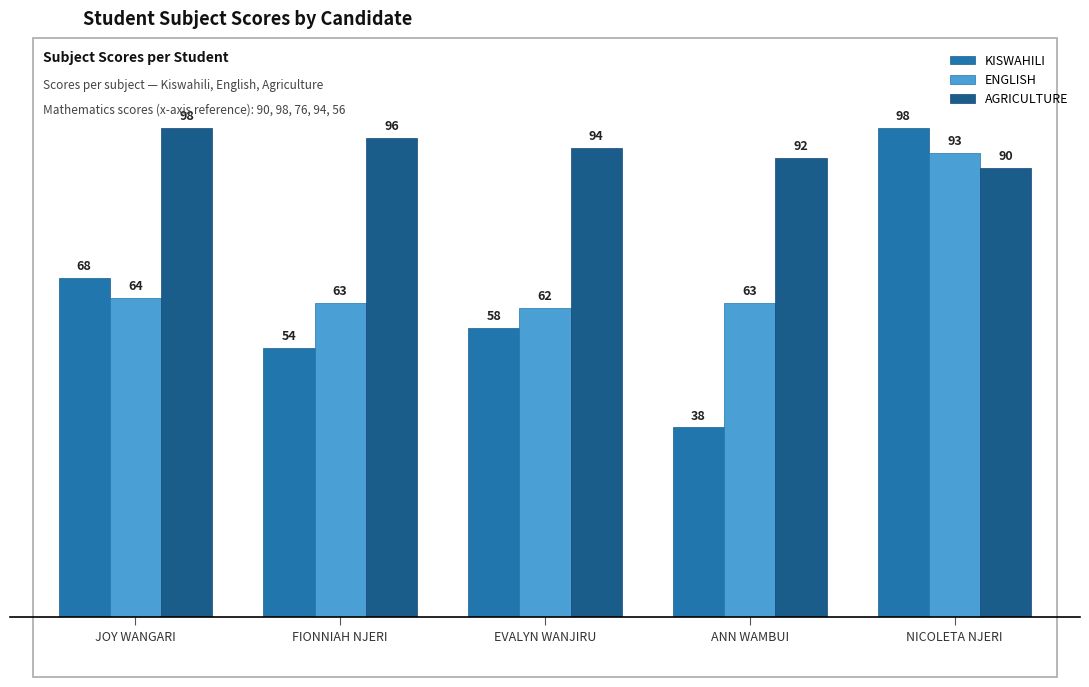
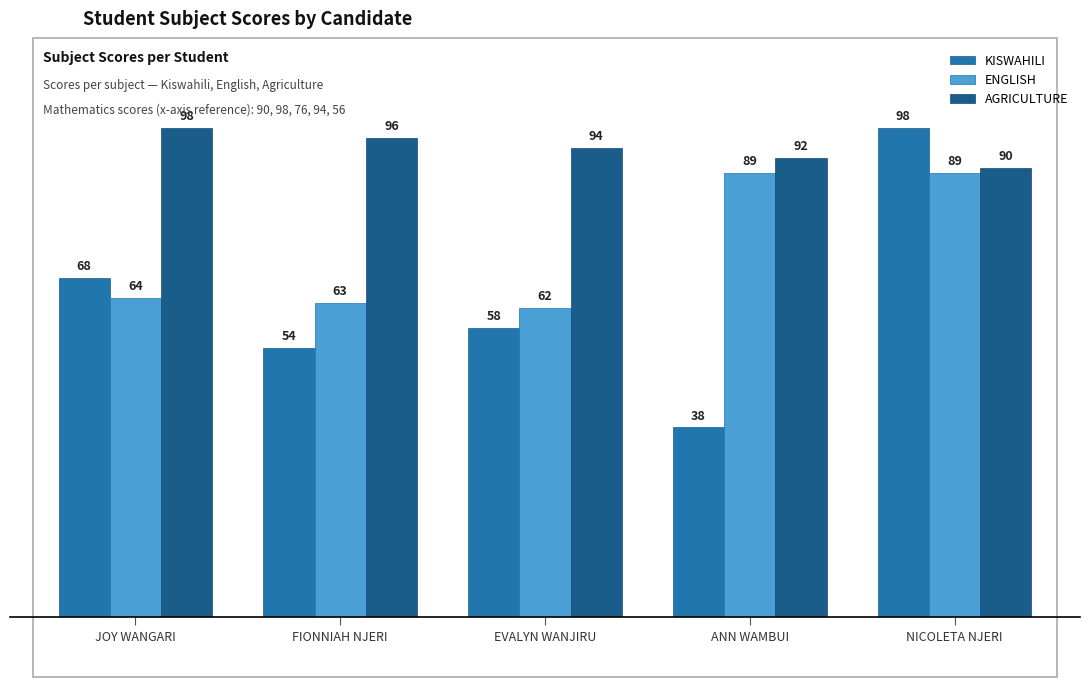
  {
    "ENGLISH": {
      "JOY WANGARI": 64,
      "FIONNIAH NJERI": 63,
      "EVALYN WANJIRU": 62,
-     "ANN WAMBUI": 63,
-     "NICOLETA NJERI": 93
+     "ANN WAMBUI": 89,
+     "NICOLETA NJERI": 89
    }
  }
